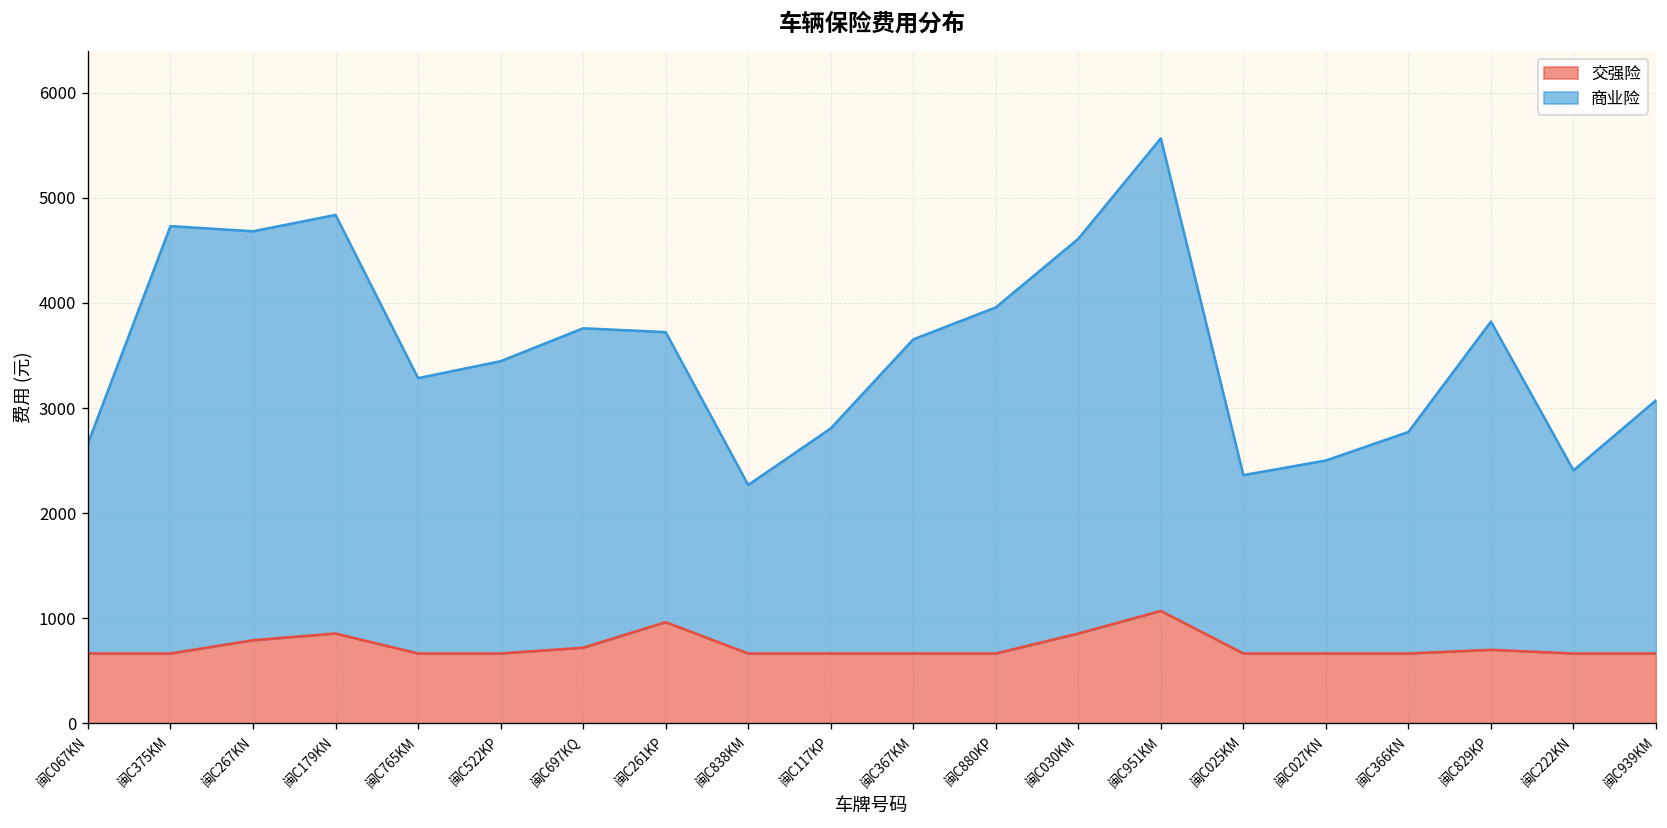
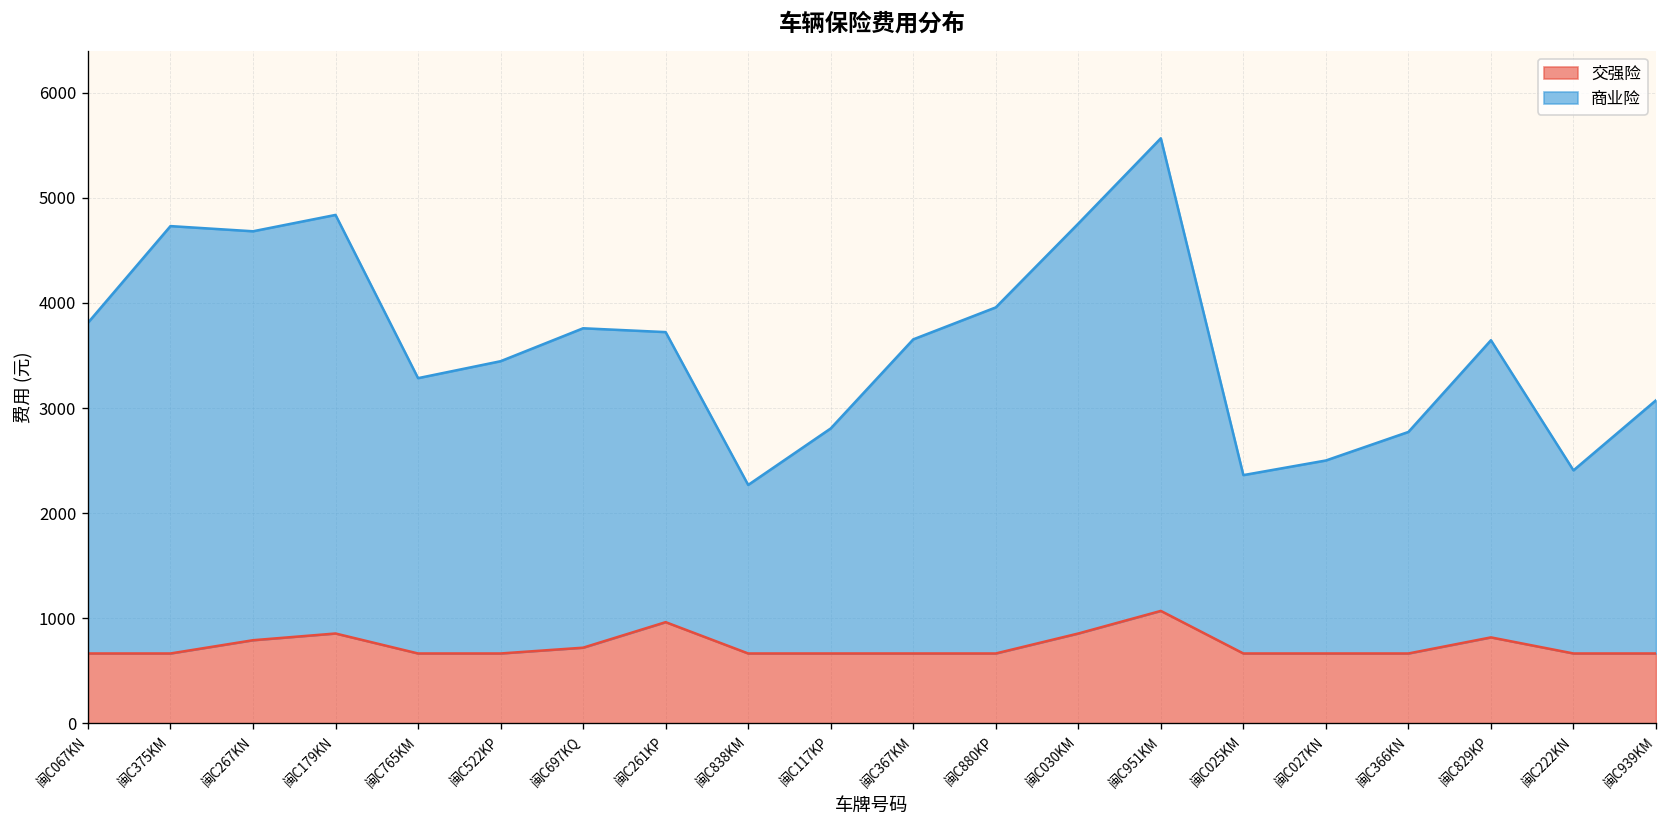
  {
    "交强险": {
      "闽C067KN": 700,
      "闽C375KM": 700,
      "闽C267KN": 800,
      "闽C179KN": 900,
      "闽C765KM": 700,
      "闽C522KP": 700,
      "闽C697KQ": 700,
      "闽C261KP": 1000,
      "闽C838KM": 700,
      "闽C117KP": 700,
      "闽C367KM": 700,
      "闽C880KP": 700,
      "闽C030KM": 900,
      "闽C951KM": 1100,
      "闽C025KM": 700,
      "闽C027KN": 700,
      "闽C366KN": 700,
-     "闽C829KP": 700,
+     "闽C829KP": 800,
      "闽C222KN": 700,
      "闽C939KM": 700
    },
    "商业险": {
-     "闽C067KN": 2000,
+     "闽C067KN": 3100,
      "闽C375KM": 4100,
      "闽C267KN": 3900,
      "闽C179KN": 4000,
      "闽C765KM": 2600,
      "闽C522KP": 2800,
      "闽C697KQ": 3000,
      "闽C261KP": 2800,
      "闽C838KM": 1600,
      "闽C117KP": 2100,
      "闽C367KM": 3000,
      "闽C880KP": 3300,
-     "闽C030KM": 3800,
+     "闽C030KM": 3900,
      "闽C951KM": 4500,
      "闽C025KM": 1700,
      "闽C027KN": 1800,
      "闽C366KN": 2100,
-     "闽C829KP": 3100,
+     "闽C829KP": 2800,
      "闽C222KN": 1700,
      "闽C939KM": 2400
    }
  }
